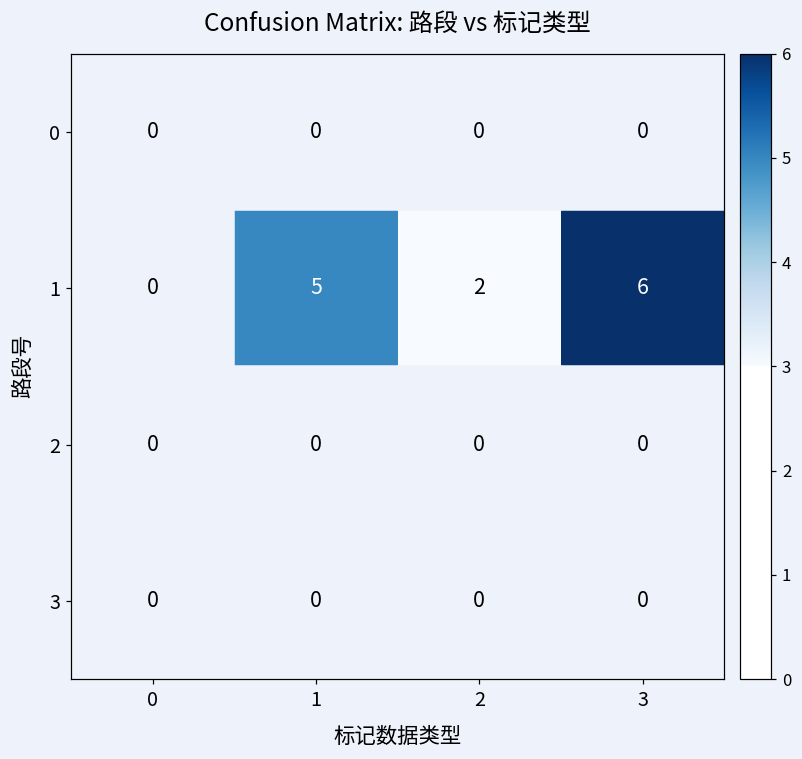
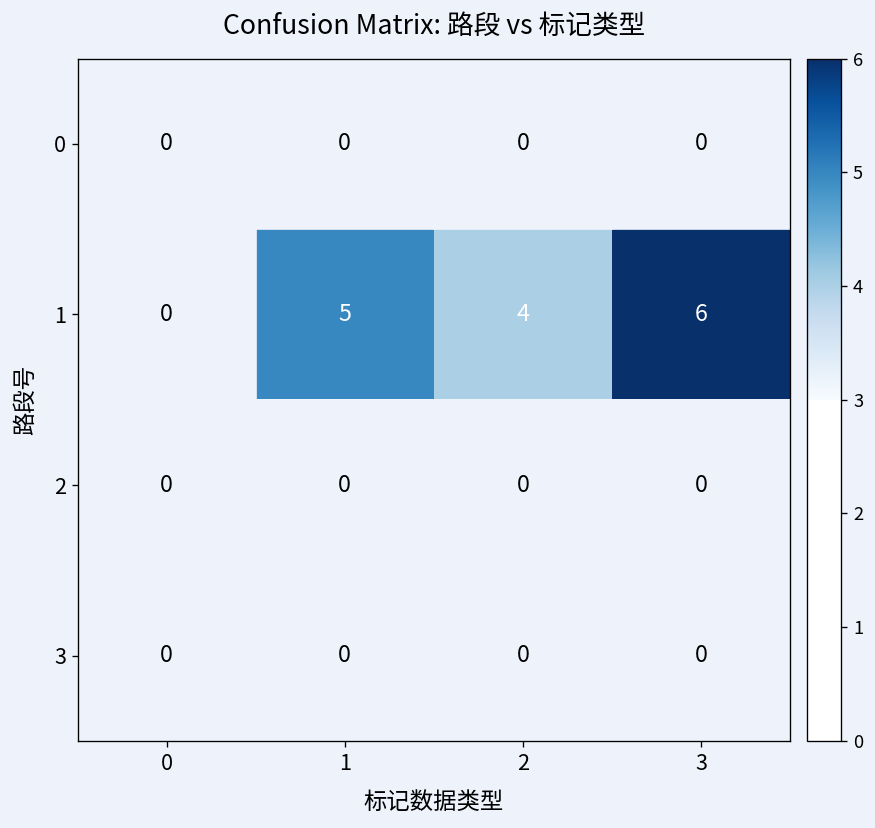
  {
    "1": {
      "1": 5,
-     "2": 2,
+     "2": 4,
      "3": 6
    }
  }
